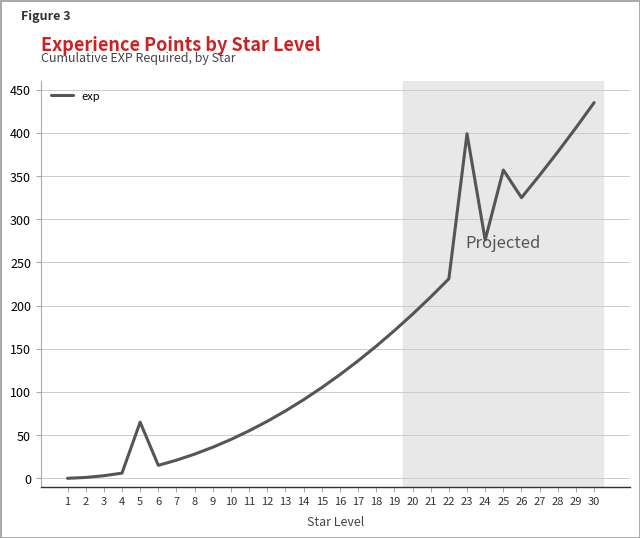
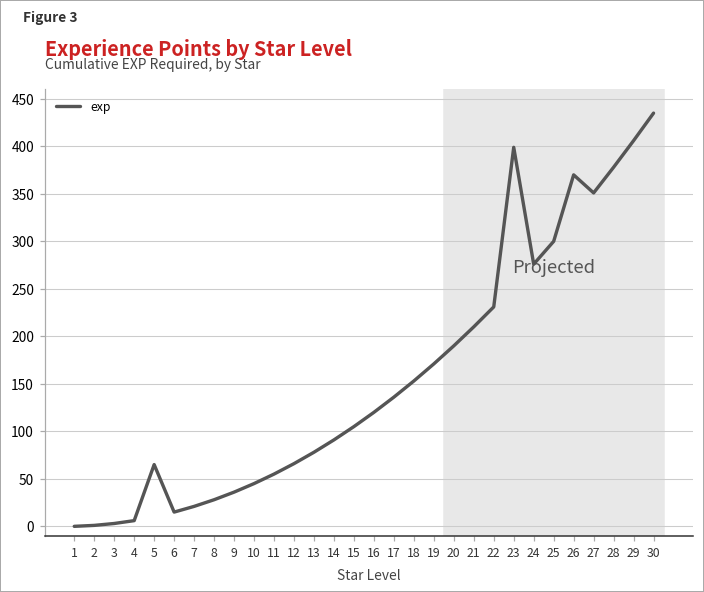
  {
    "1": 0,
    "2": 0,
    "3": 0,
    "4": 10,
    "5": 70,
    "6": 20,
    "7": 20,
    "8": 30,
    "9": 40,
    "10": 50,
    "11": 60,
    "12": 70,
    "13": 80,
    "14": 90,
    "15": 110,
    "16": 120,
    "17": 140,
    "18": 150,
    "19": 170,
    "20": 190,
    "21": 210,
    "22": 230,
    "23": 400,
    "24": 280,
-   "25": 360,
-   "26": 330,
+   "25": 300,
+   "26": 370,
    "27": 350,
    "28": 380,
    "29": 410,
    "30": 440
  }
